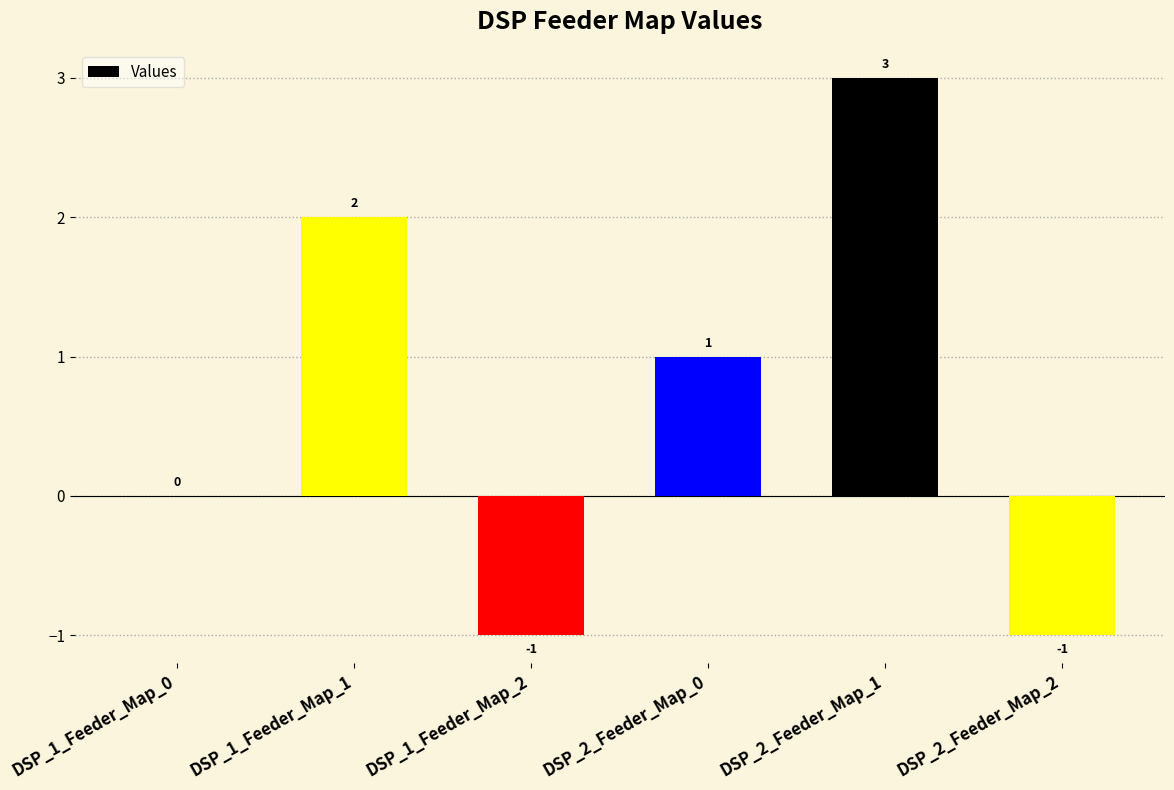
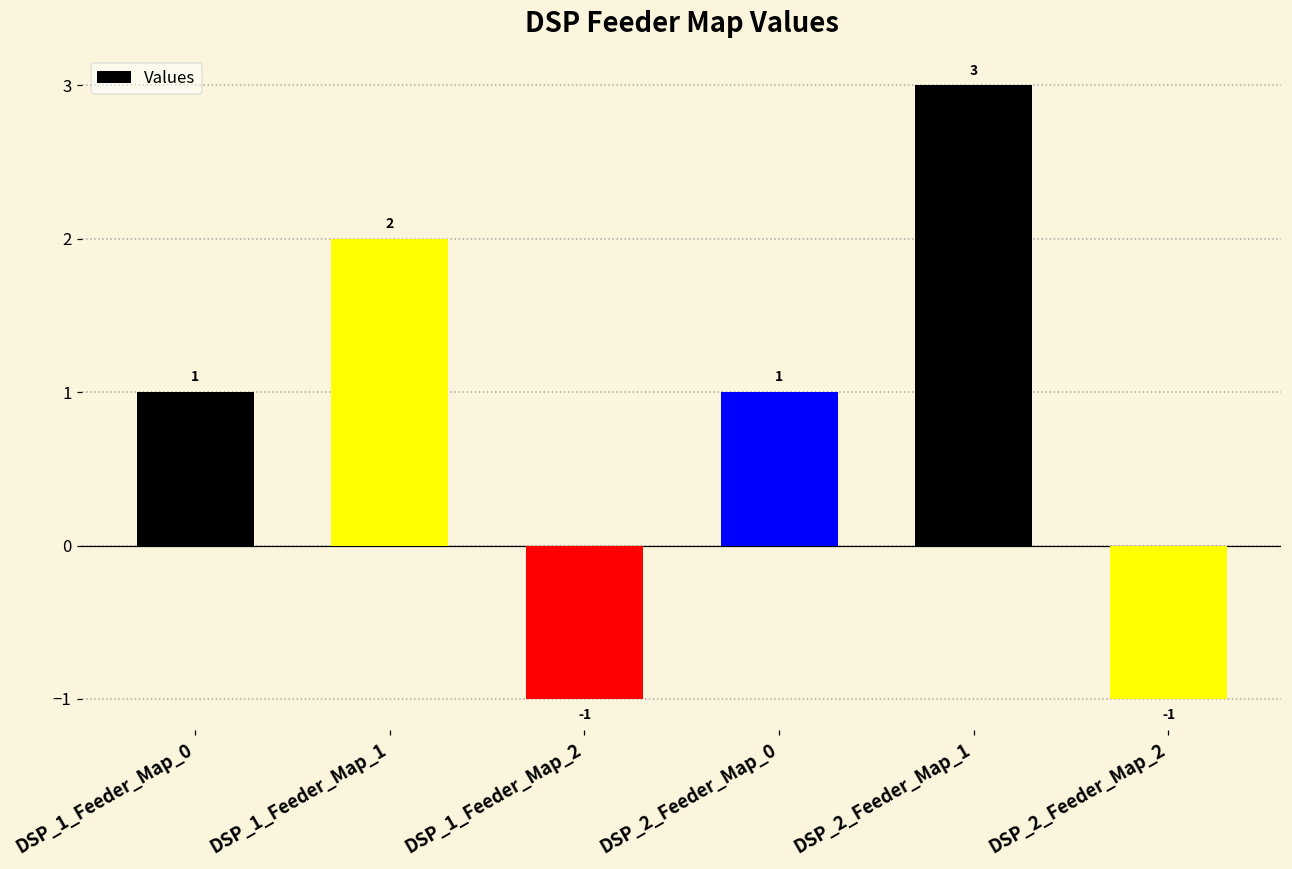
  {
-   "DSP_1_Feeder_Map_0": 0,
+   "DSP_1_Feeder_Map_0": 1,
    "DSP_1_Feeder_Map_1": 2,
    "DSP_1_Feeder_Map_2": -1,
    "DSP_2_Feeder_Map_0": 1,
    "DSP_2_Feeder_Map_1": 3,
    "DSP_2_Feeder_Map_2": -1
  }
